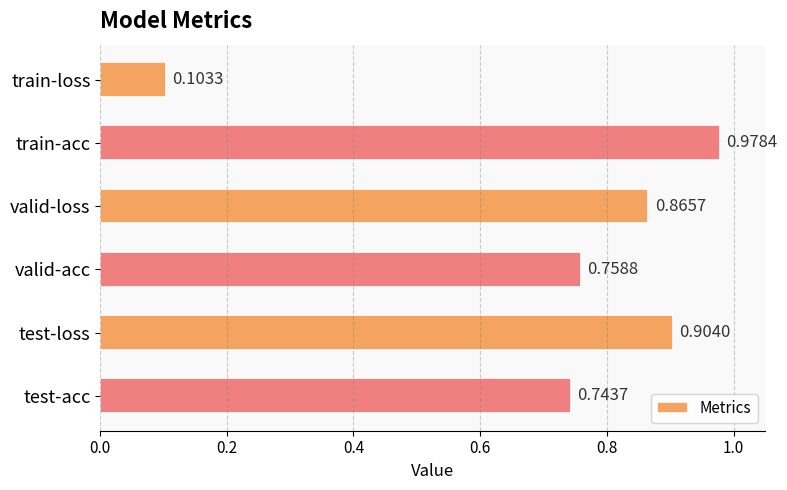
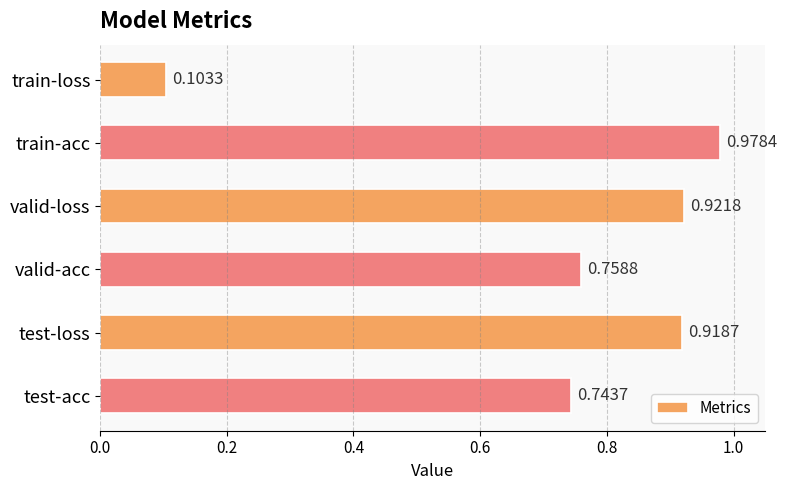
  {
    "train-loss": 0.1033,
    "train-acc": 0.9784,
-   "valid-loss": 0.8657,
+   "valid-loss": 0.9218,
    "valid-acc": 0.7588,
-   "test-loss": 0.9040,
+   "test-loss": 0.9187,
    "test-acc": 0.7437
  }
